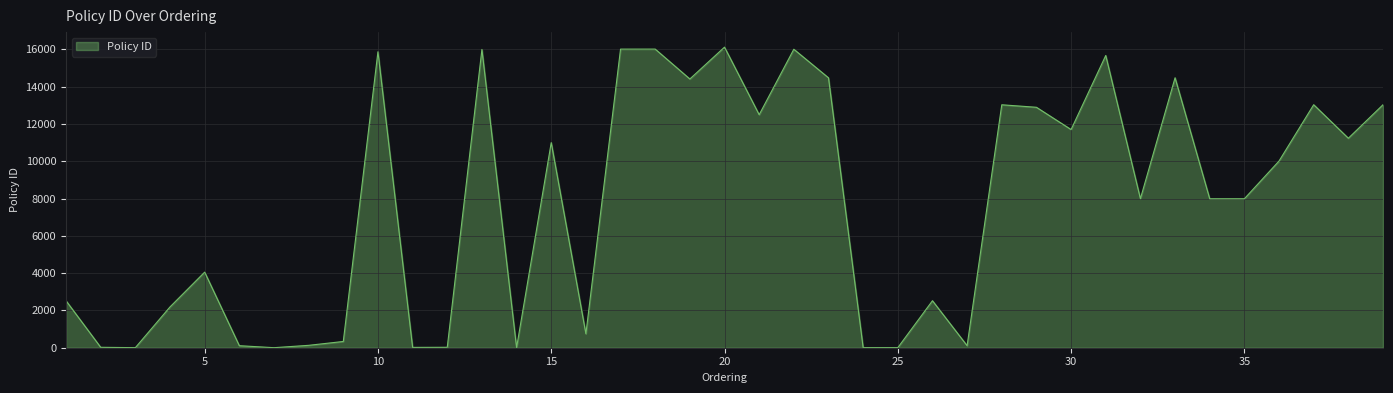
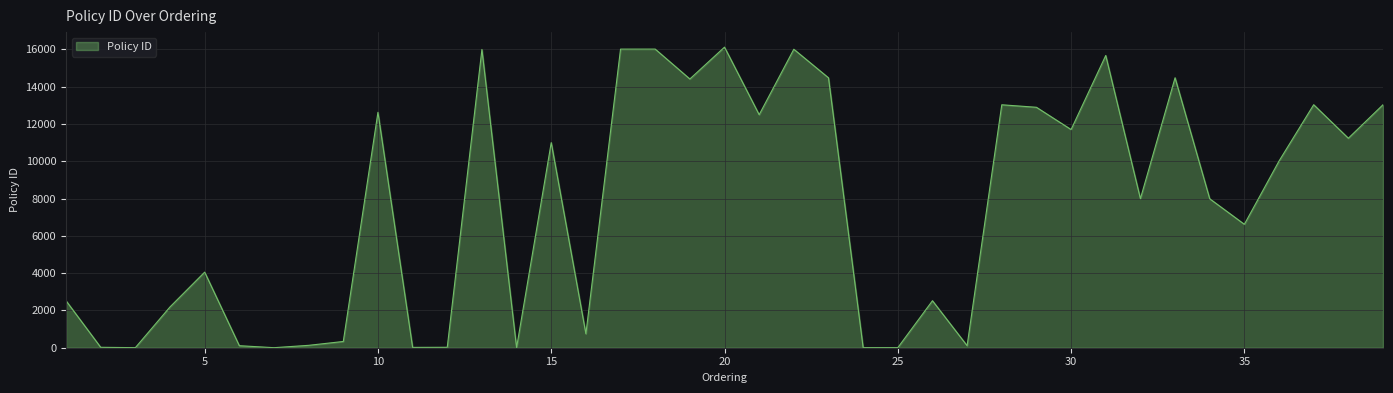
  {
    "5": 4100,
-   "10": 15900,
+   "10": 12600,
    "15": 11000,
    "20": 16100,
    "25": 0,
    "30": 11700,
-   "35": 8000
+   "35": 6600
  }
